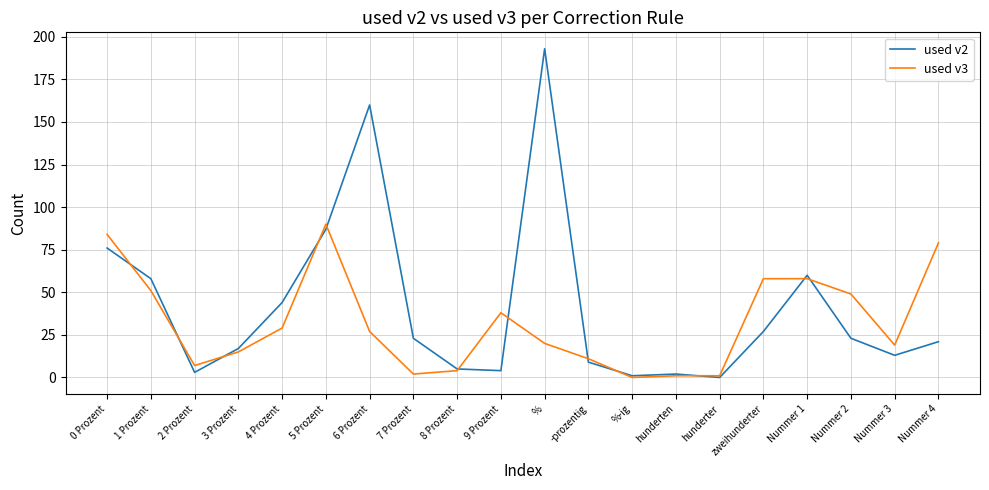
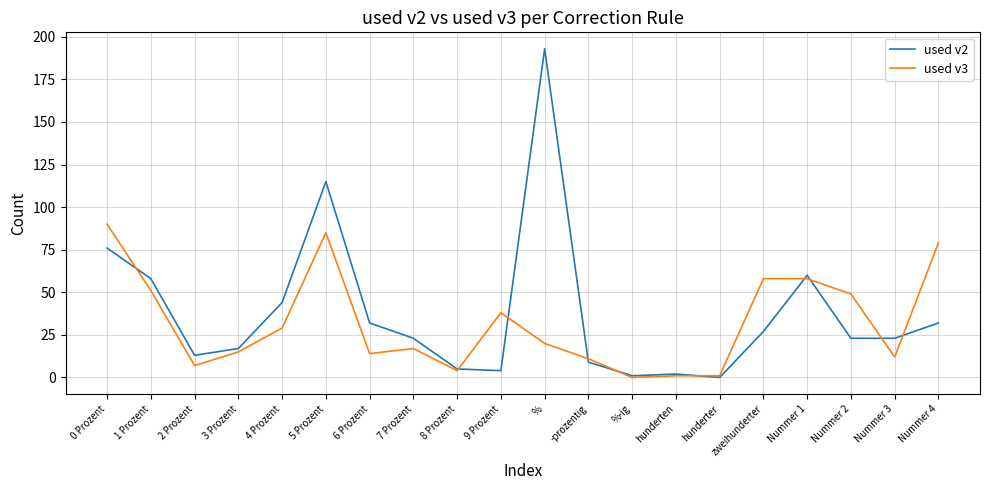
  {
    "used v2": {
      "0 Prozent": 76,
      "1 Prozent": 58,
-     "2 Prozent": 3,
+     "2 Prozent": 13,
      "3 Prozent": 17,
      "4 Prozent": 44,
-     "5 Prozent": 87,
-     "6 Prozent": 160,
+     "5 Prozent": 115,
+     "6 Prozent": 32,
      "7 Prozent": 23,
      "9 Prozent": 4,
      "%": 193,
      "-prozentig": 9,
      "zweihunderter": 27,
      "Nummer 1": 60,
      "Nummer 2": 23,
-     "Nummer 3": 13,
-     "Nummer 4": 21
+     "Nummer 3": 23,
+     "Nummer 4": 32
    },
    "used v3": {
-     "0 Prozent": 84,
+     "0 Prozent": 90,
      "1 Prozent": 51,
      "2 Prozent": 7,
      "3 Prozent": 15,
      "4 Prozent": 29,
-     "5 Prozent": 90,
-     "6 Prozent": 27,
-     "7 Prozent": 2,
+     "5 Prozent": 85,
+     "6 Prozent": 14,
+     "7 Prozent": 17,
      "9 Prozent": 38,
      "%": 20,
      "-prozentig": 11,
      "zweihunderter": 58,
      "Nummer 1": 58,
      "Nummer 2": 49,
-     "Nummer 3": 19,
+     "Nummer 3": 12,
      "Nummer 4": 79
    }
  }
